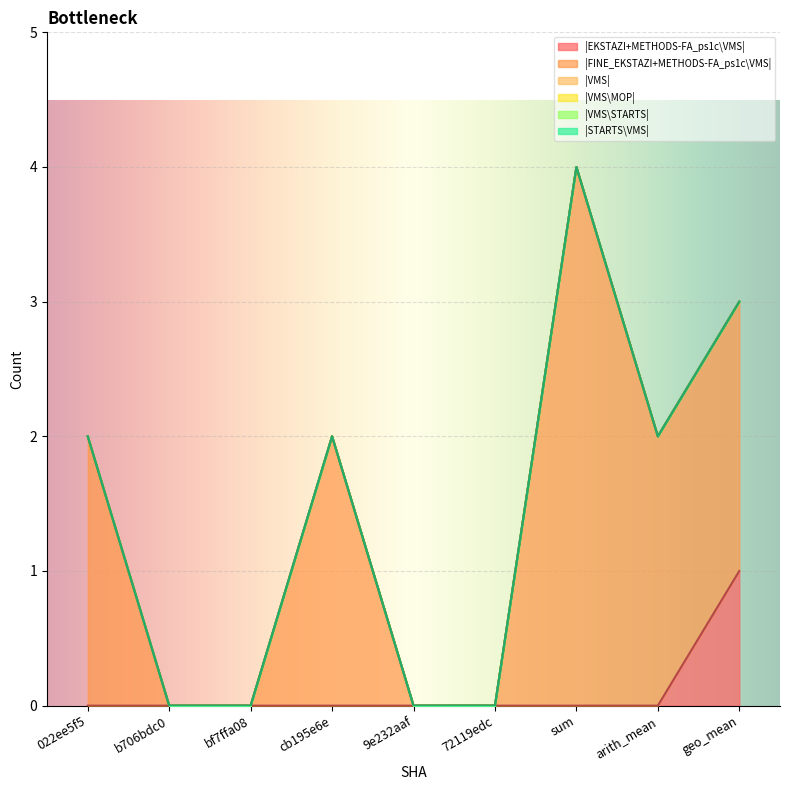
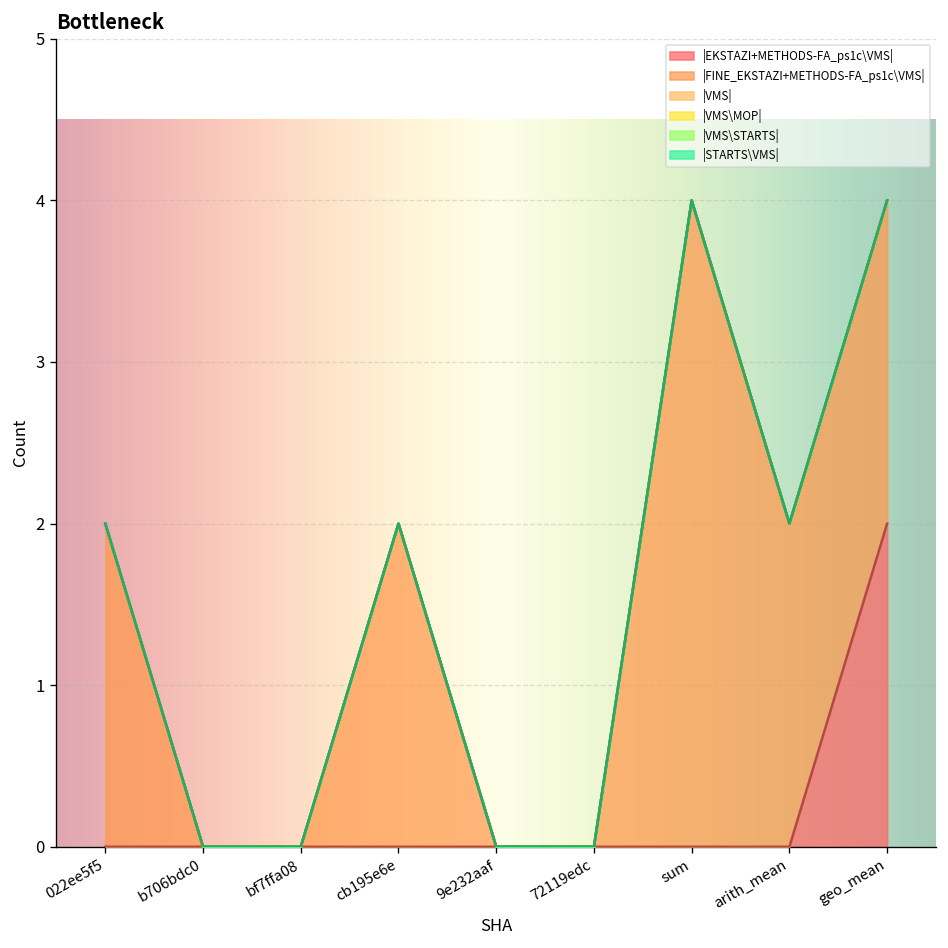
  {
    "|EKSTAZI+METHODS-FA_ps1c\\VMS|": {
      "022ee5f5": 0,
      "cb195e6e": 0,
      "sum": 0,
      "arith_mean": 0,
-     "geo_mean": 1
+     "geo_mean": 2
    }
  }
